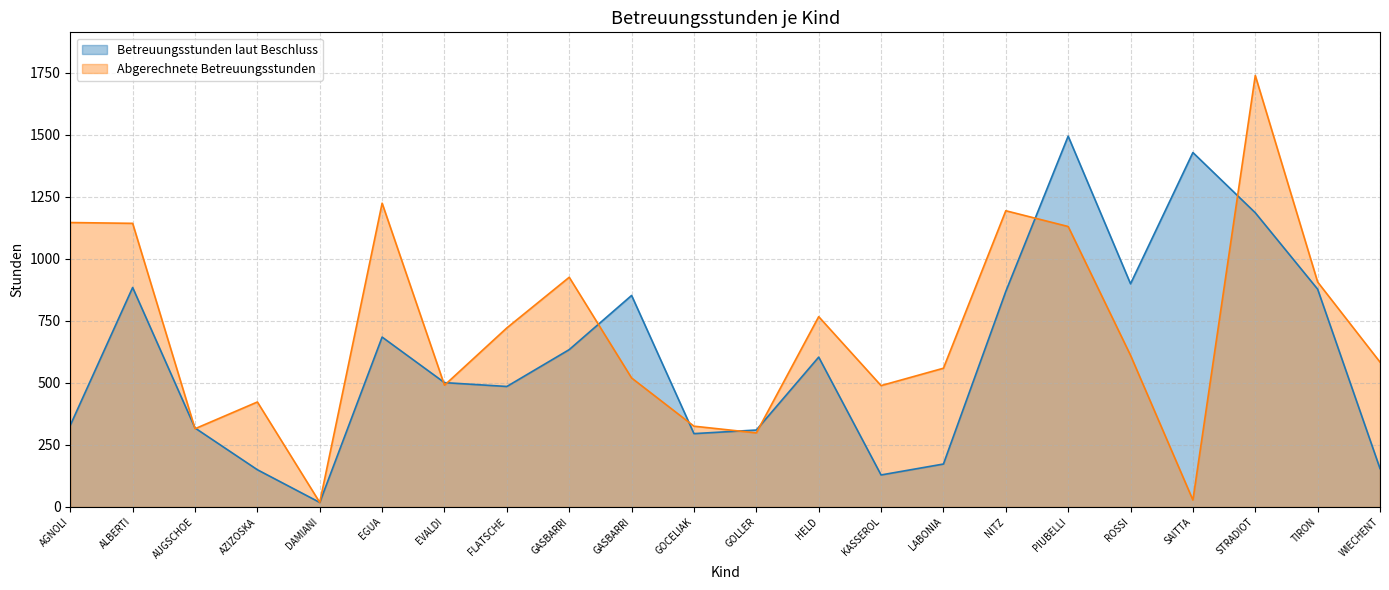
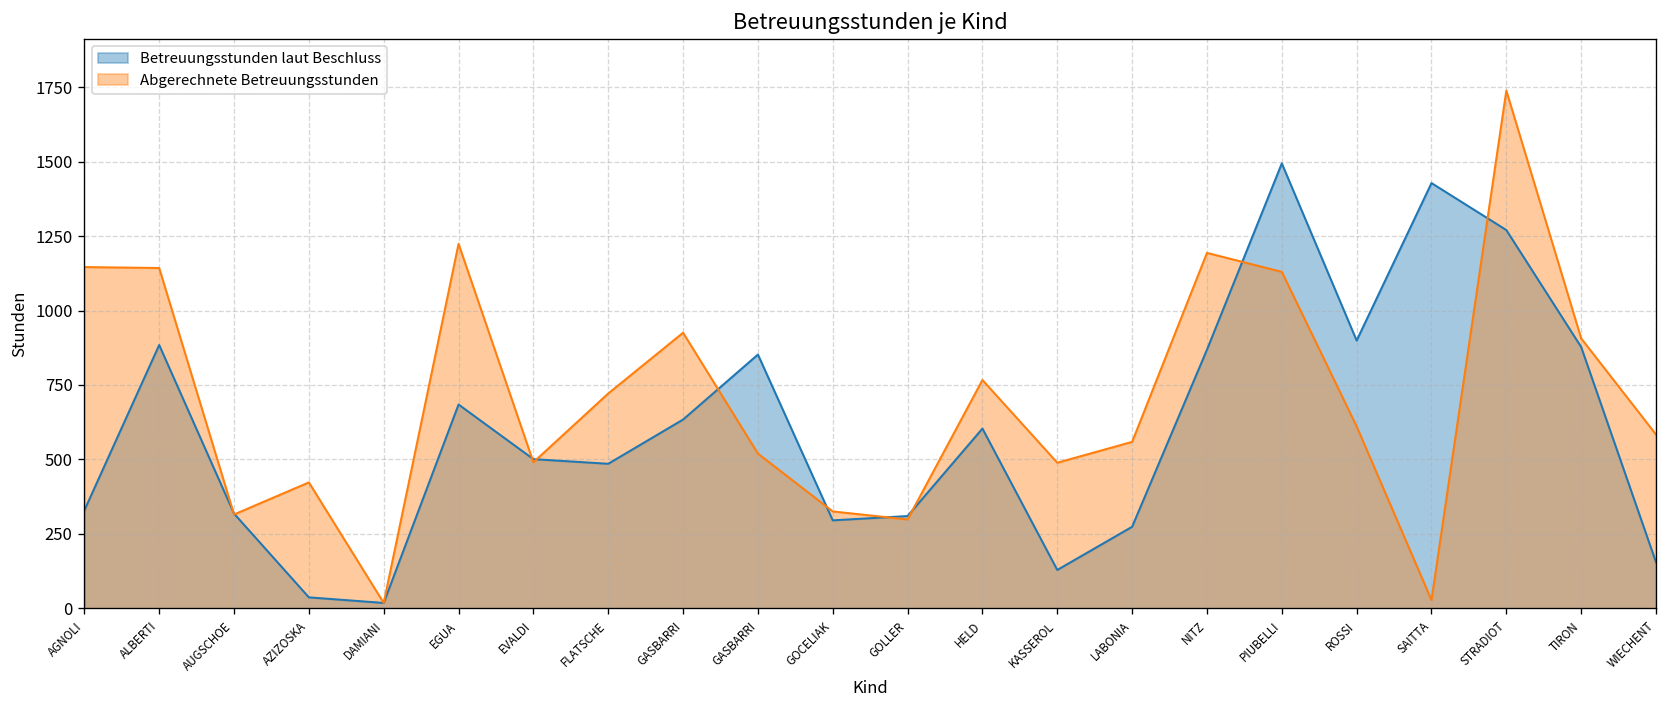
  {
    "Betreuungsstunden laut Beschluss": {
      "AGNOLI": 330,
      "ALBERTI": 880,
-     "AZIZOSKA": 150,
+     "AZIZOSKA": 40,
      "EGUA": 680,
      "EVALDI": 500,
      "FLATSCHE": 490,
      "GOCELIAK": 300,
      "GOLLER": 310,
      "HELD": 600,
      "KASSEROL": 130,
-     "LABONIA": 170,
+     "LABONIA": 270,
      "NITZ": 870,
      "PIUBELLI": 1490,
      "ROSSI": 900,
      "SAITTA": 1430,
-     "STRADIOT": 1190,
+     "STRADIOT": 1270,
      "TIRON": 880,
      "WIECHENT": 150
    },
    "Abgerechnete Betreuungsstunden": {
      "AGNOLI": 1150,
      "ALBERTI": 1140,
      "AZIZOSKA": 420,
      "EGUA": 1220,
      "EVALDI": 490,
      "FLATSCHE": 720,
      "GOCELIAK": 330,
      "GOLLER": 300,
      "HELD": 770,
      "KASSEROL": 490,
      "LABONIA": 560,
      "NITZ": 1190,
      "PIUBELLI": 1130,
      "ROSSI": 610,
      "SAITTA": 30,
      "STRADIOT": 1740,
      "TIRON": 910,
      "WIECHENT": 580
    }
  }
